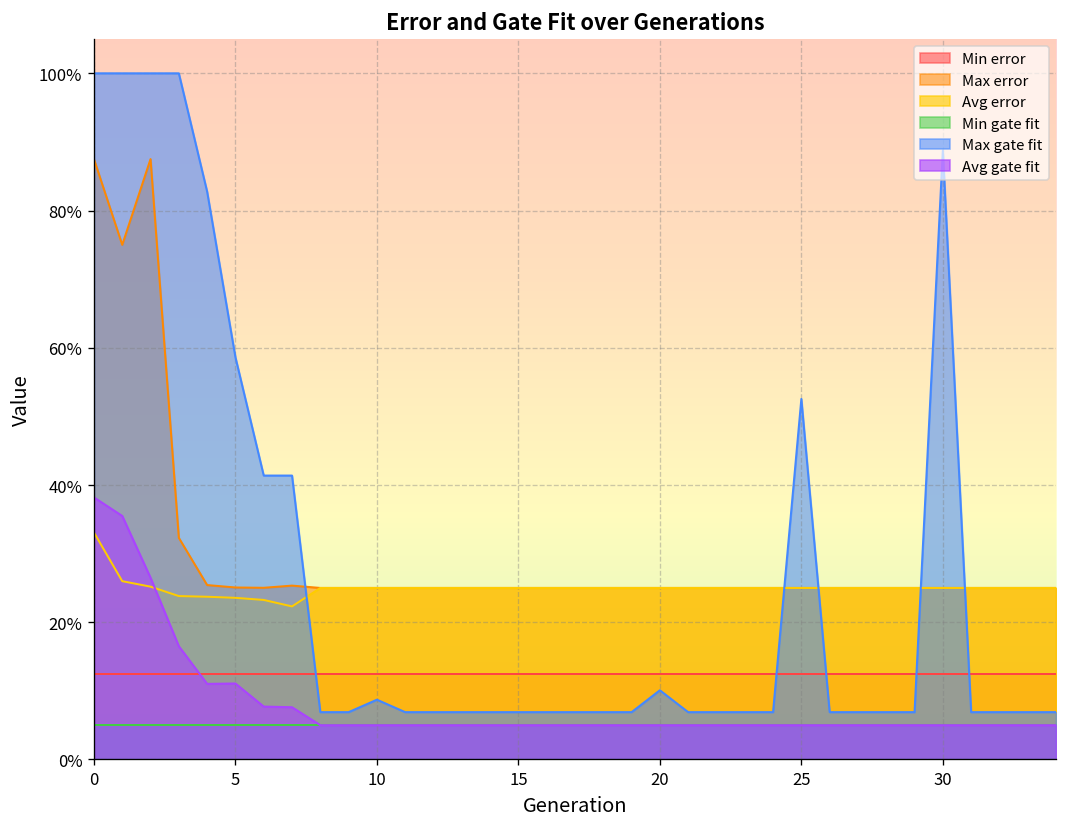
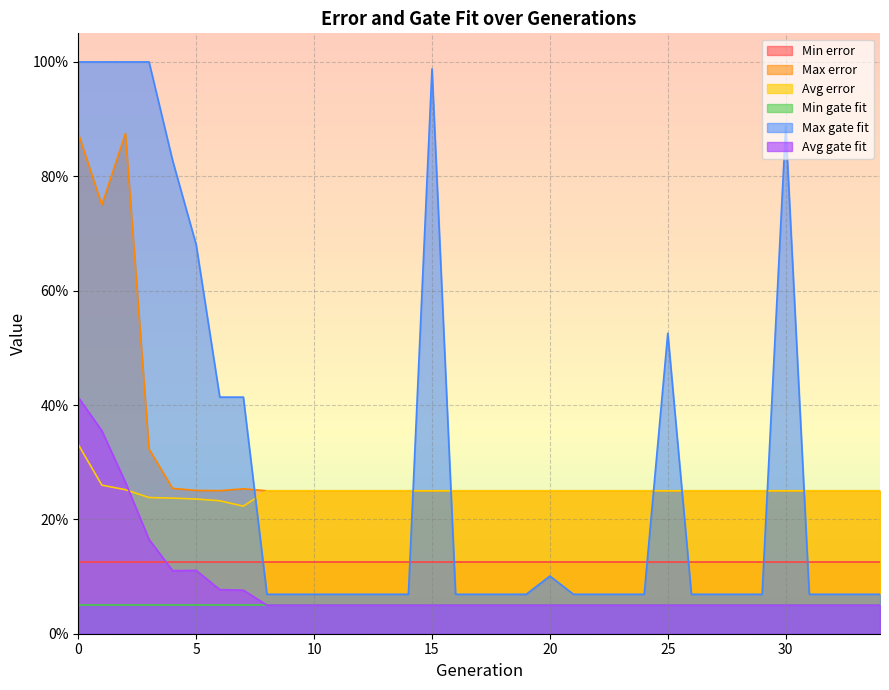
  {
    "Min error": {
      "0": "13%",
      "5": "13%",
      "10": "13%",
      "15": "13%",
      "20": "13%",
      "25": "13%",
      "30": "13%"
    },
    "Min gate fit": {
      "0": "5%",
      "5": "5%"
    },
    "Max gate fit": {
      "0": "100%",
-     "5": "59%",
-     "10": "9%",
-     "15": "7%",
+     "5": "68%",
+     "10": "7%",
+     "15": "99%",
      "20": "10%",
      "25": "53%"
    },
    "Avg gate fit": {
-     "0": "38%",
+     "0": "41%",
      "5": "11%"
    }
  }
